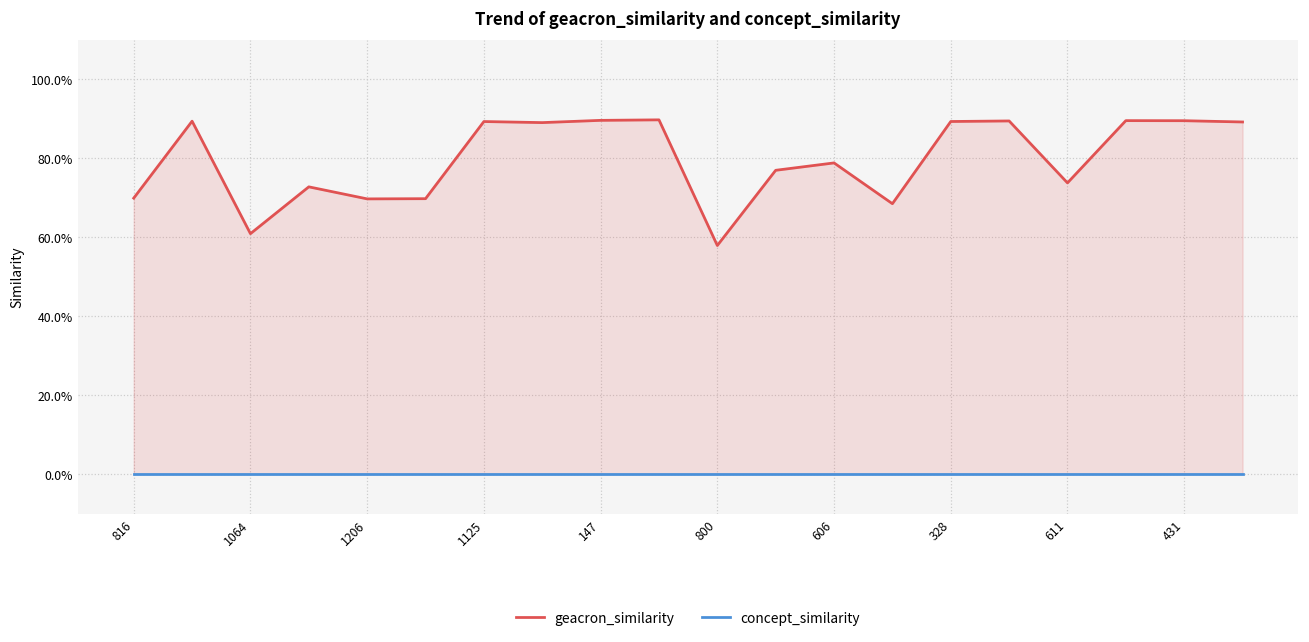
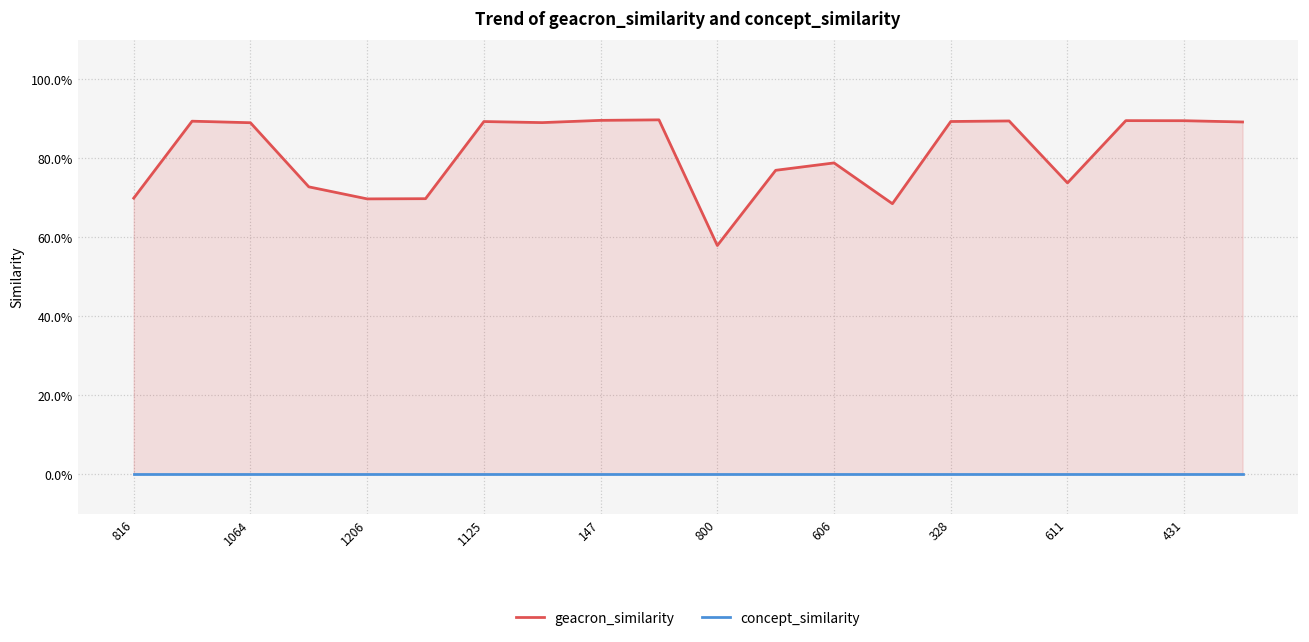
  {
    "geacron_similarity": {
      "816": "70%",
-     "1064": "61%",
+     "1064": "89%",
      "1206": "70%",
      "1125": "89%",
      "147": "90%",
      "800": "58%",
      "606": "79%",
      "328": "89%",
      "611": "74%",
      "431": "90%"
    },
    "concept_similarity": {
      "816": "0%",
      "1064": "0%",
      "1206": "0%",
      "1125": "0%",
      "147": "0%",
      "800": "0%",
      "606": "0%",
      "328": "0%",
      "611": "0%",
      "431": "0%"
    }
  }
